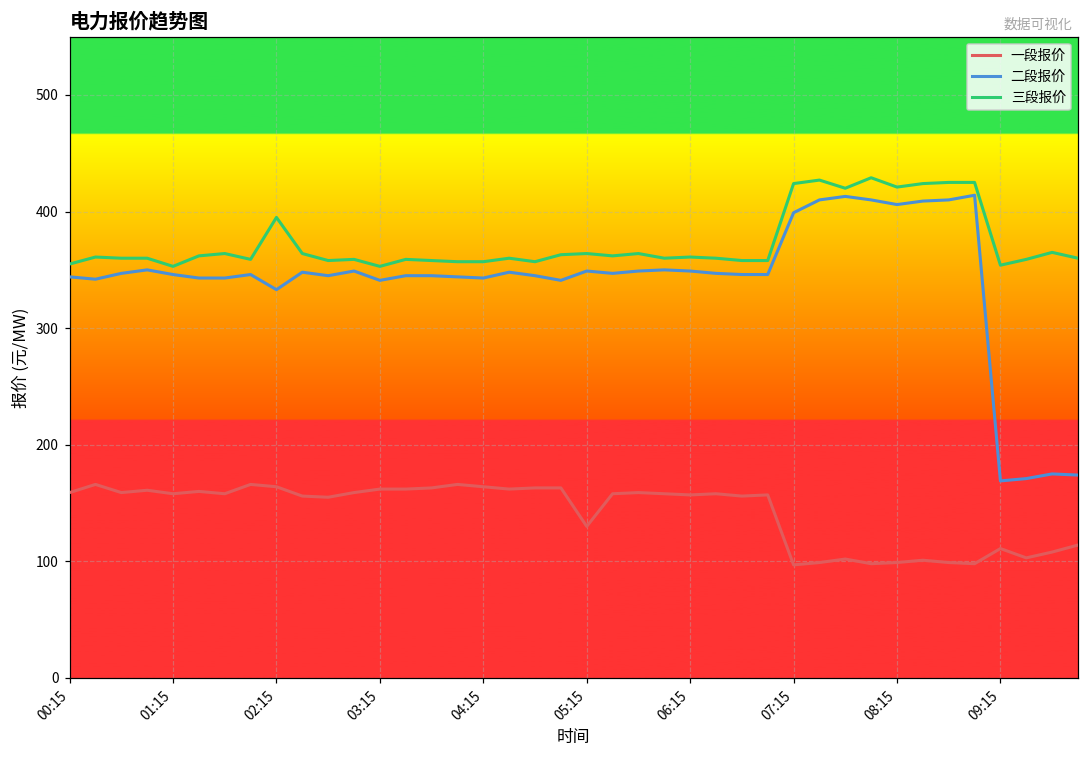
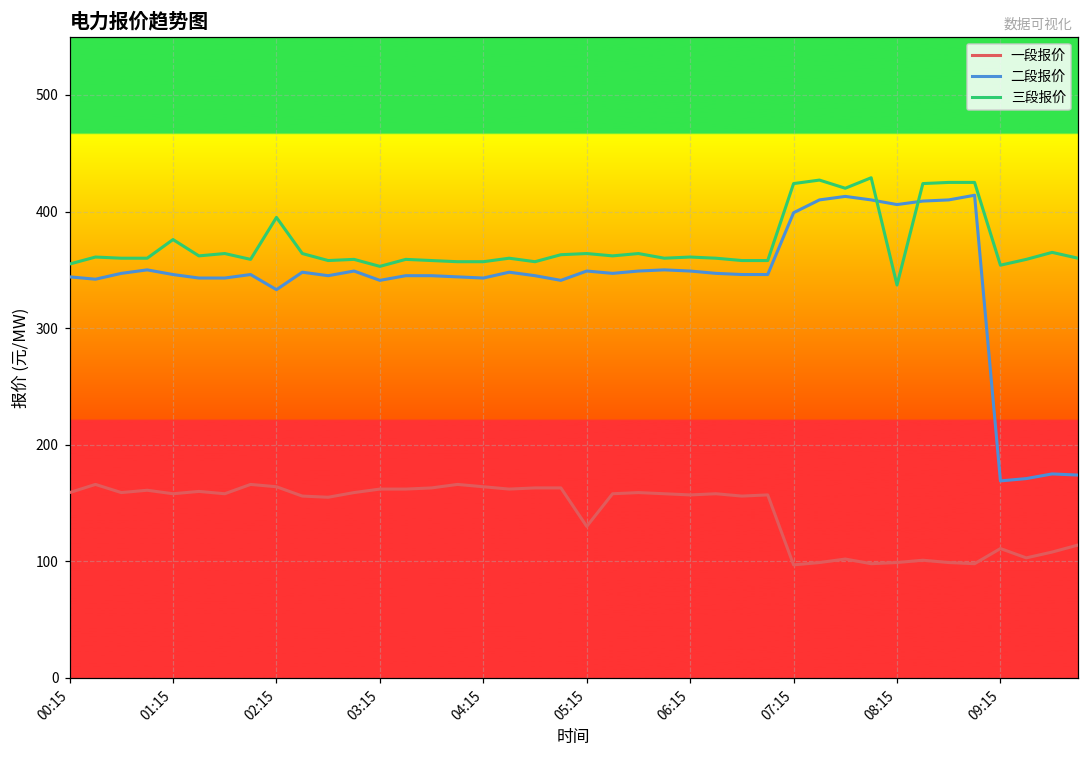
  {
    "一段报价": {
      "00:15": 159,
      "01:15": 158,
      "02:15": 164,
      "03:15": 162,
      "04:15": 164,
      "05:15": 130,
      "06:15": 157,
      "07:15": 97,
      "08:15": 99,
      "09:15": 111
    },
    "二段报价": {
      "00:15": 344,
      "01:15": 346,
      "02:15": 333,
      "03:15": 341,
      "04:15": 343,
      "05:15": 349,
      "06:15": 349,
      "07:15": 399,
      "08:15": 406,
      "09:15": 169
    },
    "三段报价": {
      "00:15": 355,
-     "01:15": 353,
+     "01:15": 376,
      "02:15": 395,
      "03:15": 353,
      "04:15": 357,
      "05:15": 364,
      "06:15": 361,
      "07:15": 424,
-     "08:15": 421,
+     "08:15": 337,
      "09:15": 354
    }
  }
